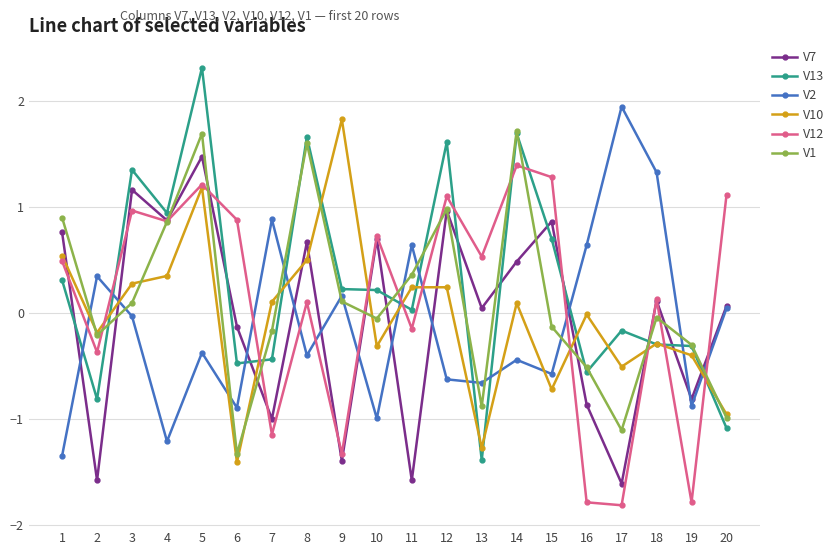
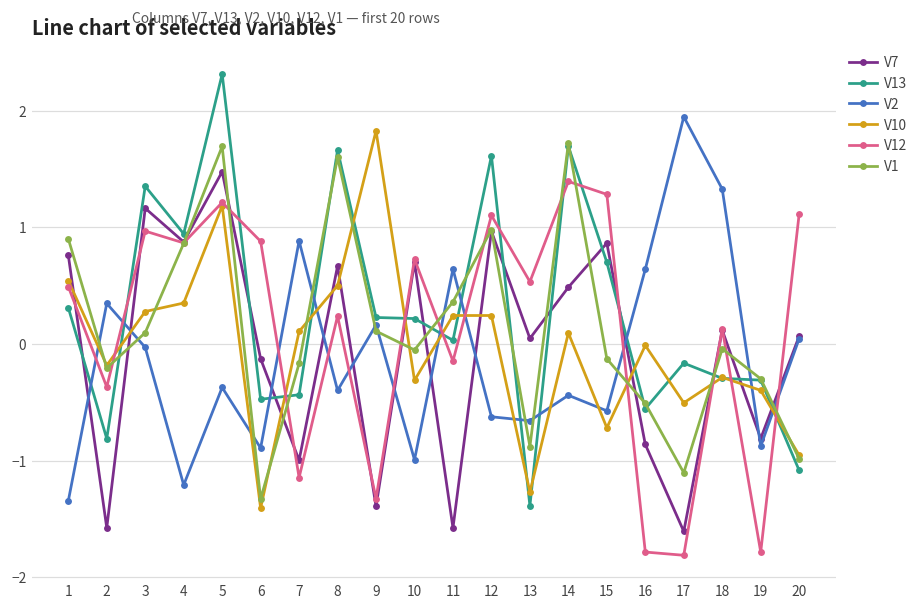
  {
    "V7": {
      "1": 0.76,
      "2": -1.58,
      "3": 1.16,
      "5": 1.48,
      "6": -0.13,
      "7": -1.00,
      "8": 0.67,
      "9": -1.39,
      "10": 0.70,
      "11": -1.58,
      "13": 0.05,
      "14": 0.49,
      "15": 0.86,
      "16": -0.86,
      "17": -1.61,
      "19": -0.81
    },
    "V13": {
      "1": 0.31,
      "2": -0.81,
      "3": 1.35,
      "4": 0.95,
      "5": 2.32,
      "6": -0.47,
      "7": -0.44,
      "8": 1.66,
      "9": 0.23,
      "10": 0.22,
      "11": 0.03,
      "12": 1.61,
      "13": -1.39,
      "14": 1.70,
      "15": 0.70,
      "16": -0.56,
      "17": -0.16,
      "20": -1.08
    },
    "V2": {
      "1": -1.35,
      "2": 0.35,
      "3": -0.03,
      "4": -1.21,
      "5": -0.37,
      "6": -0.89,
      "7": 0.88,
      "8": -0.40,
      "9": 0.16,
      "10": -0.99,
      "11": 0.64,
      "12": -0.62,
      "13": -0.66,
      "14": -0.44,
      "15": -0.57,
      "16": 0.64,
      "17": 1.95,
      "18": 1.33,
      "19": -0.88
    },
    "V10": {
      "1": 0.54,
      "3": 0.28,
      "4": 0.35,
      "5": 1.19,
      "6": -1.41,
      "7": 0.11,
      "8": 0.50,
      "9": 1.83,
      "10": -0.31,
      "11": 0.24,
      "12": 0.24,
      "13": -1.27,
      "14": 0.09,
      "15": -0.72,
      "16": -0.01,
      "17": -0.51,
      "19": -0.40,
      "20": -0.95
    },
    "V12": {
      "1": 0.49,
      "2": -0.37,
      "3": 0.97,
      "5": 1.21,
      "6": 0.88,
      "7": -1.15,
-     "8": 0.10,
+     "8": 0.24,
      "9": -1.33,
      "10": 0.73,
      "11": -0.15,
      "12": 1.10,
      "13": 0.53,
      "14": 1.39,
      "15": 1.28,
      "16": -1.79,
      "17": -1.81,
      "19": -1.79,
      "20": 1.12
    },
    "V1": {
      "1": 0.90,
      "3": 0.10,
      "5": 1.70,
      "6": -1.33,
      "7": -0.17,
      "8": 1.60,
      "9": 0.11,
      "10": -0.05,
      "11": 0.36,
      "13": -0.88,
      "14": 1.72,
      "15": -0.13,
      "16": -0.51,
      "17": -1.10,
      "18": -0.04,
      "20": -0.99
    }
  }
